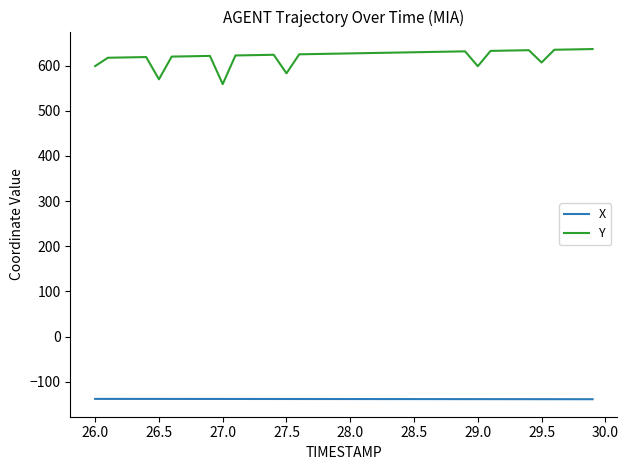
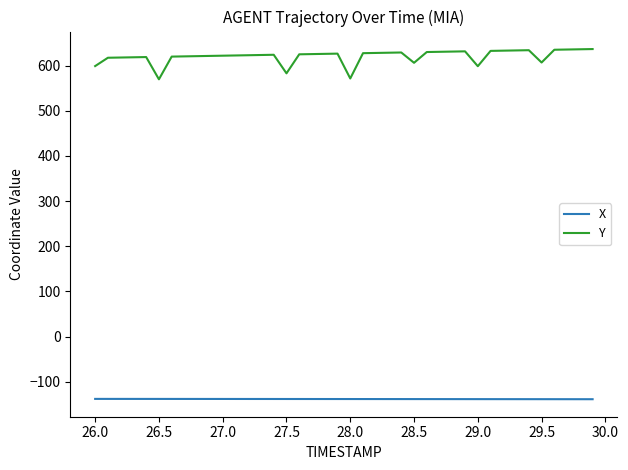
  {
    "X": {
      "26.0": -140,
      "26.5": -140,
      "27.0": -140,
      "27.5": -140,
      "28.0": -140,
      "28.5": -140,
      "29.0": -140,
      "29.5": -140
    },
    "Y": {
      "26.0": 600,
      "26.5": 570,
-     "27.0": 560,
+     "27.0": 620,
      "27.5": 580,
-     "28.0": 630,
-     "28.5": 630,
+     "28.0": 570,
+     "28.5": 610,
      "29.0": 600,
      "29.5": 610
    }
  }
